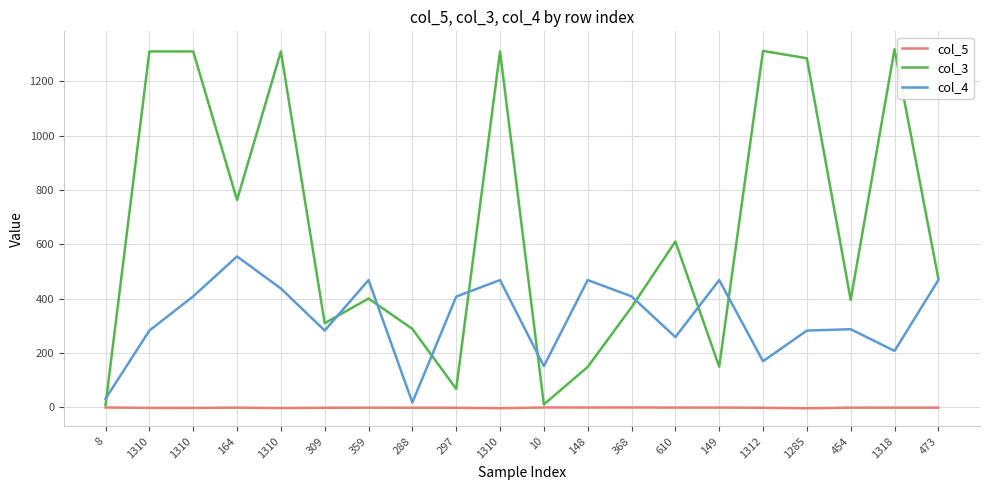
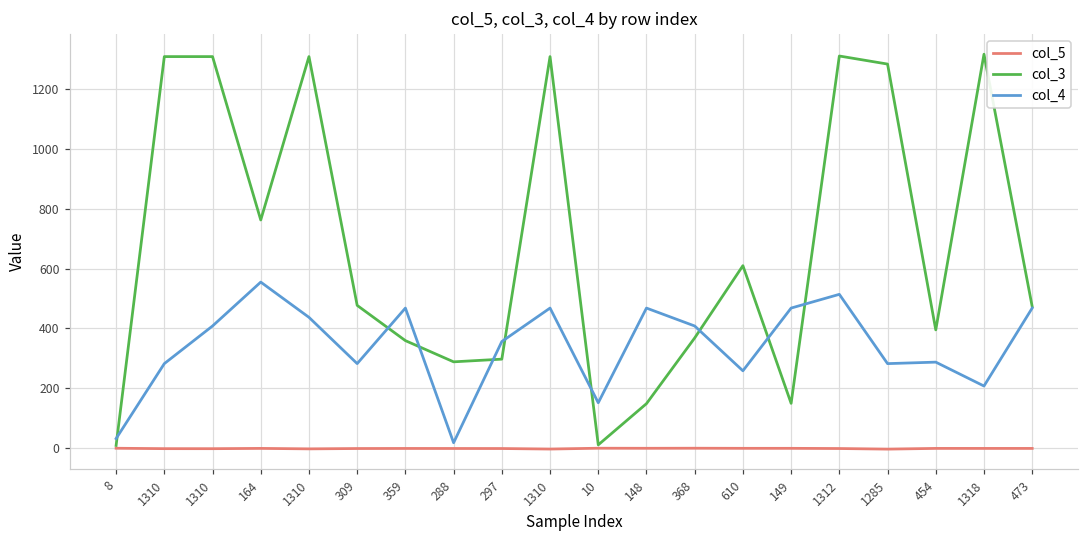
  {
    "col_5": {
      "164": 0,
      "309": 0,
      "359": 0,
      "288": 0,
      "297": 0,
      "10": 0,
      "148": 0,
      "368": 0,
      "610": 0,
      "149": 0,
      "1312": 0,
      "1285": 0,
      "454": 0,
      "1318": 0,
      "473": 0
    },
    "col_3": {
      "164": 760,
-     "309": 310,
-     "359": 400,
+     "309": 480,
+     "359": 360,
      "288": 290,
-     "297": 70,
+     "297": 300,
      "10": 10,
      "148": 150,
      "368": 370,
      "610": 610,
      "149": 150,
      "1312": 1310,
      "1285": 1290,
      "454": 400,
      "1318": 1320
    },
    "col_4": {
      "8": 30,
      "164": 560,
      "309": 280,
      "359": 470,
      "288": 20,
-     "297": 410,
+     "297": 360,
      "10": 150,
      "148": 470,
      "368": 410,
      "610": 260,
      "149": 470,
-     "1312": 170,
+     "1312": 510,
      "1285": 280,
      "454": 290,
      "1318": 210
    }
  }
